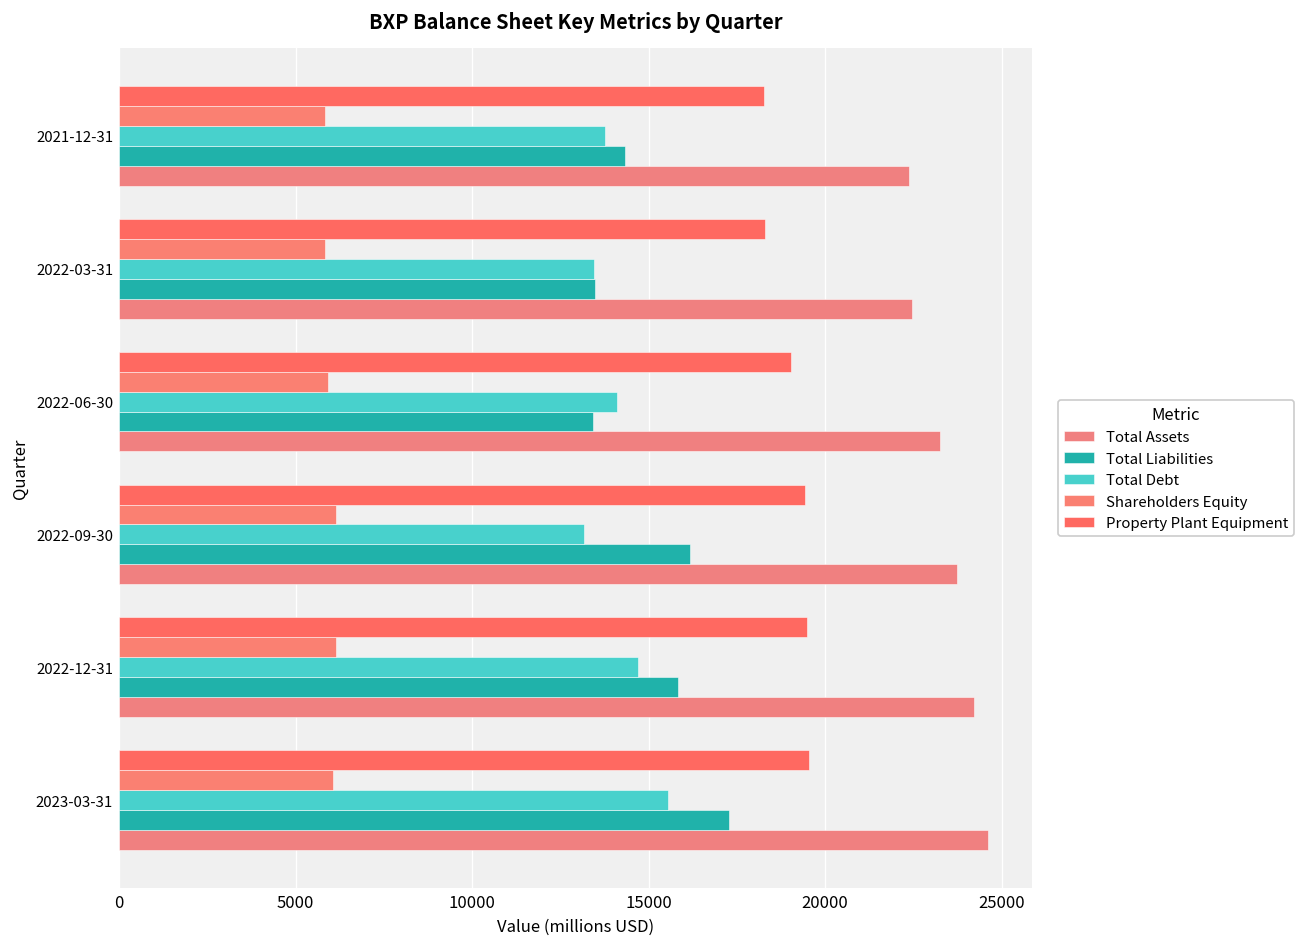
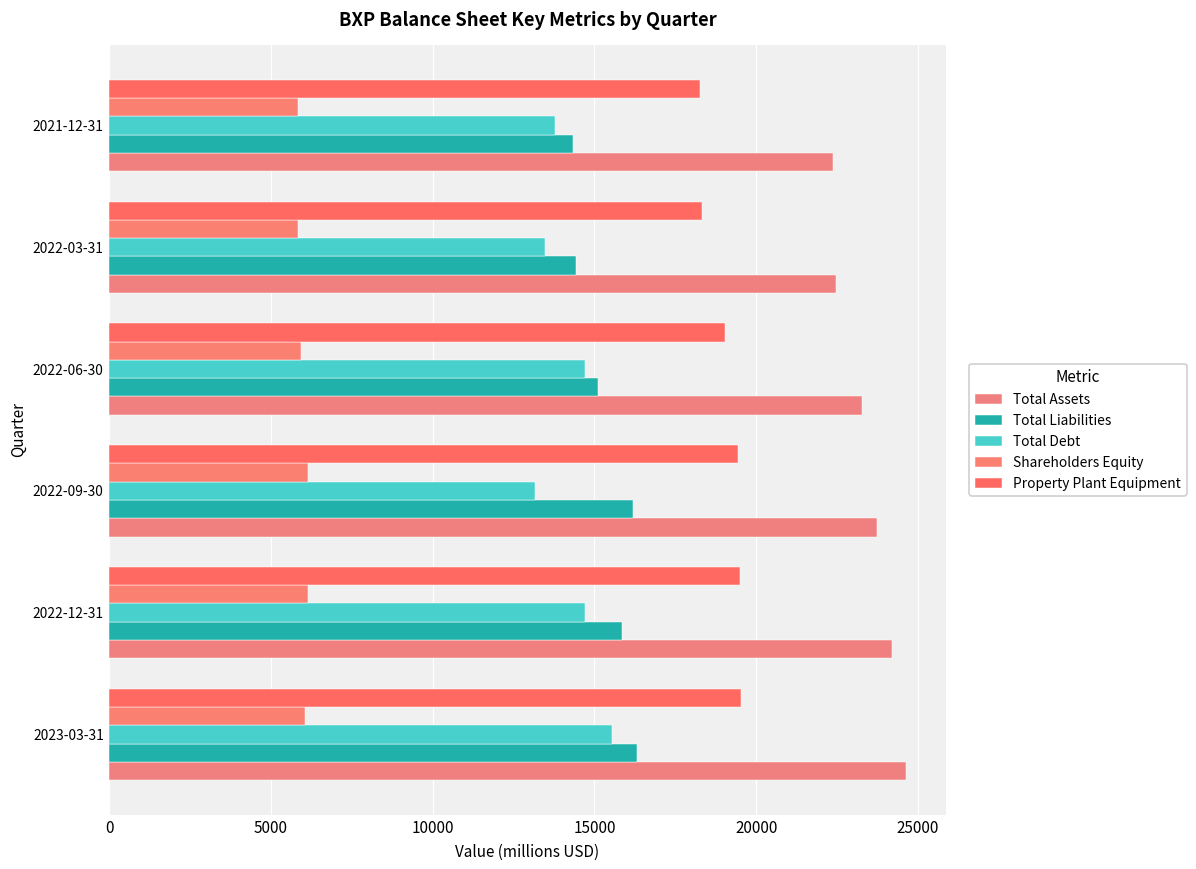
  {
    "Total Liabilities": {
      "2021-12-31": 14300,
-     "2022-03-31": 13500,
-     "2022-06-30": 13400,
+     "2022-03-31": 14400,
+     "2022-06-30": 15100,
      "2022-09-30": 16200,
      "2022-12-31": 15800,
-     "2023-03-31": 17300
+     "2023-03-31": 16300
    },
    "Total Debt": {
      "2021-12-31": 13800,
      "2022-03-31": 13500,
-     "2022-06-30": 14100,
+     "2022-06-30": 14700,
      "2022-09-30": 13200,
      "2022-12-31": 14700,
      "2023-03-31": 15600
    }
  }
